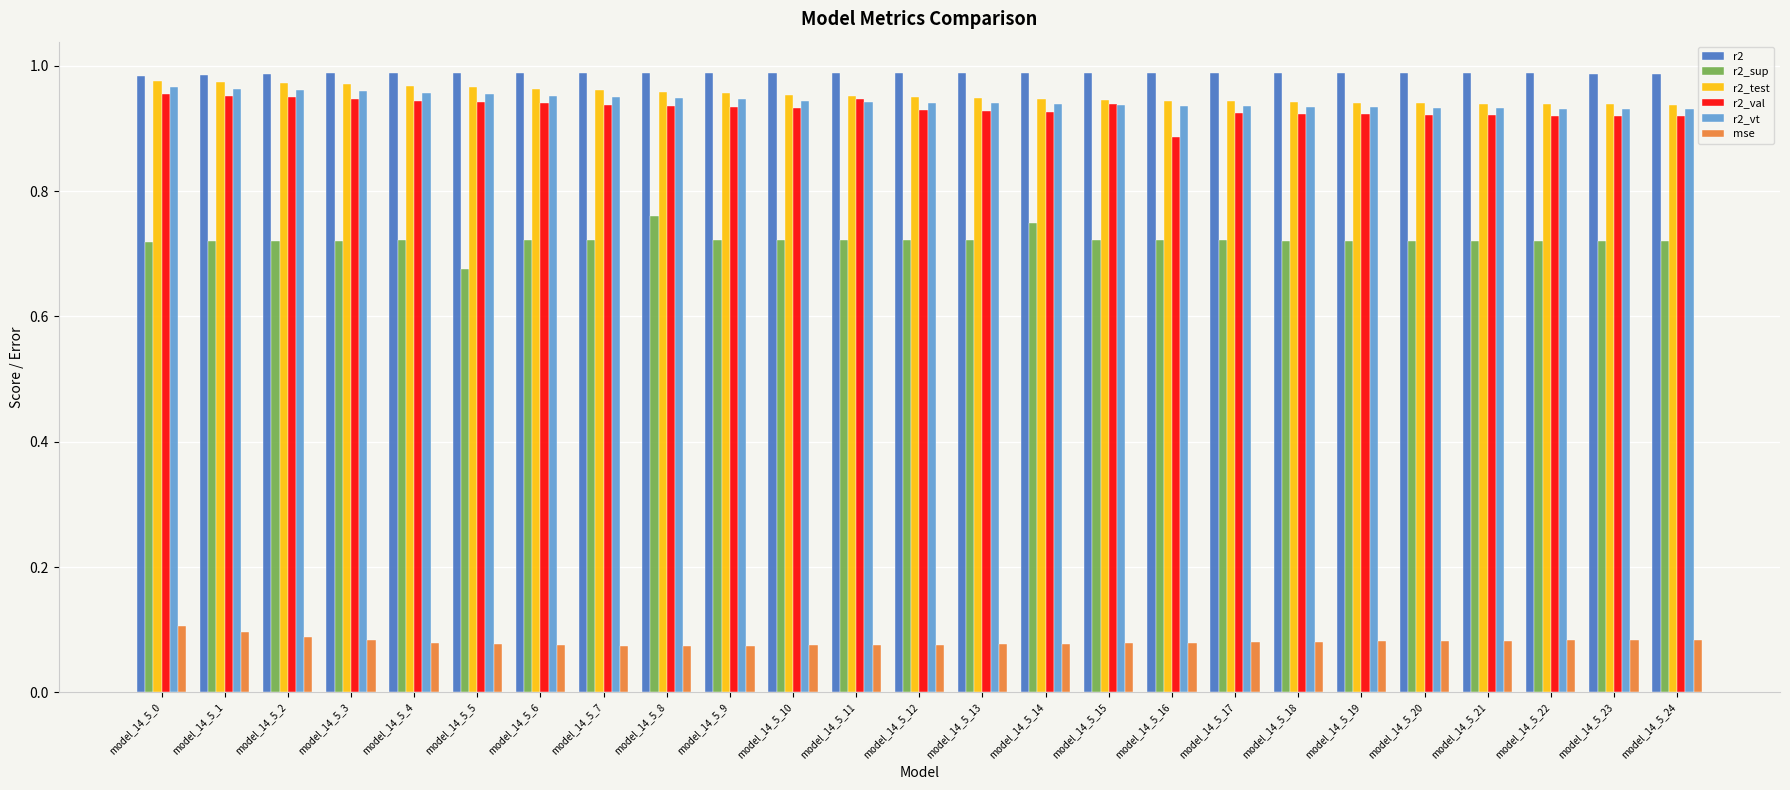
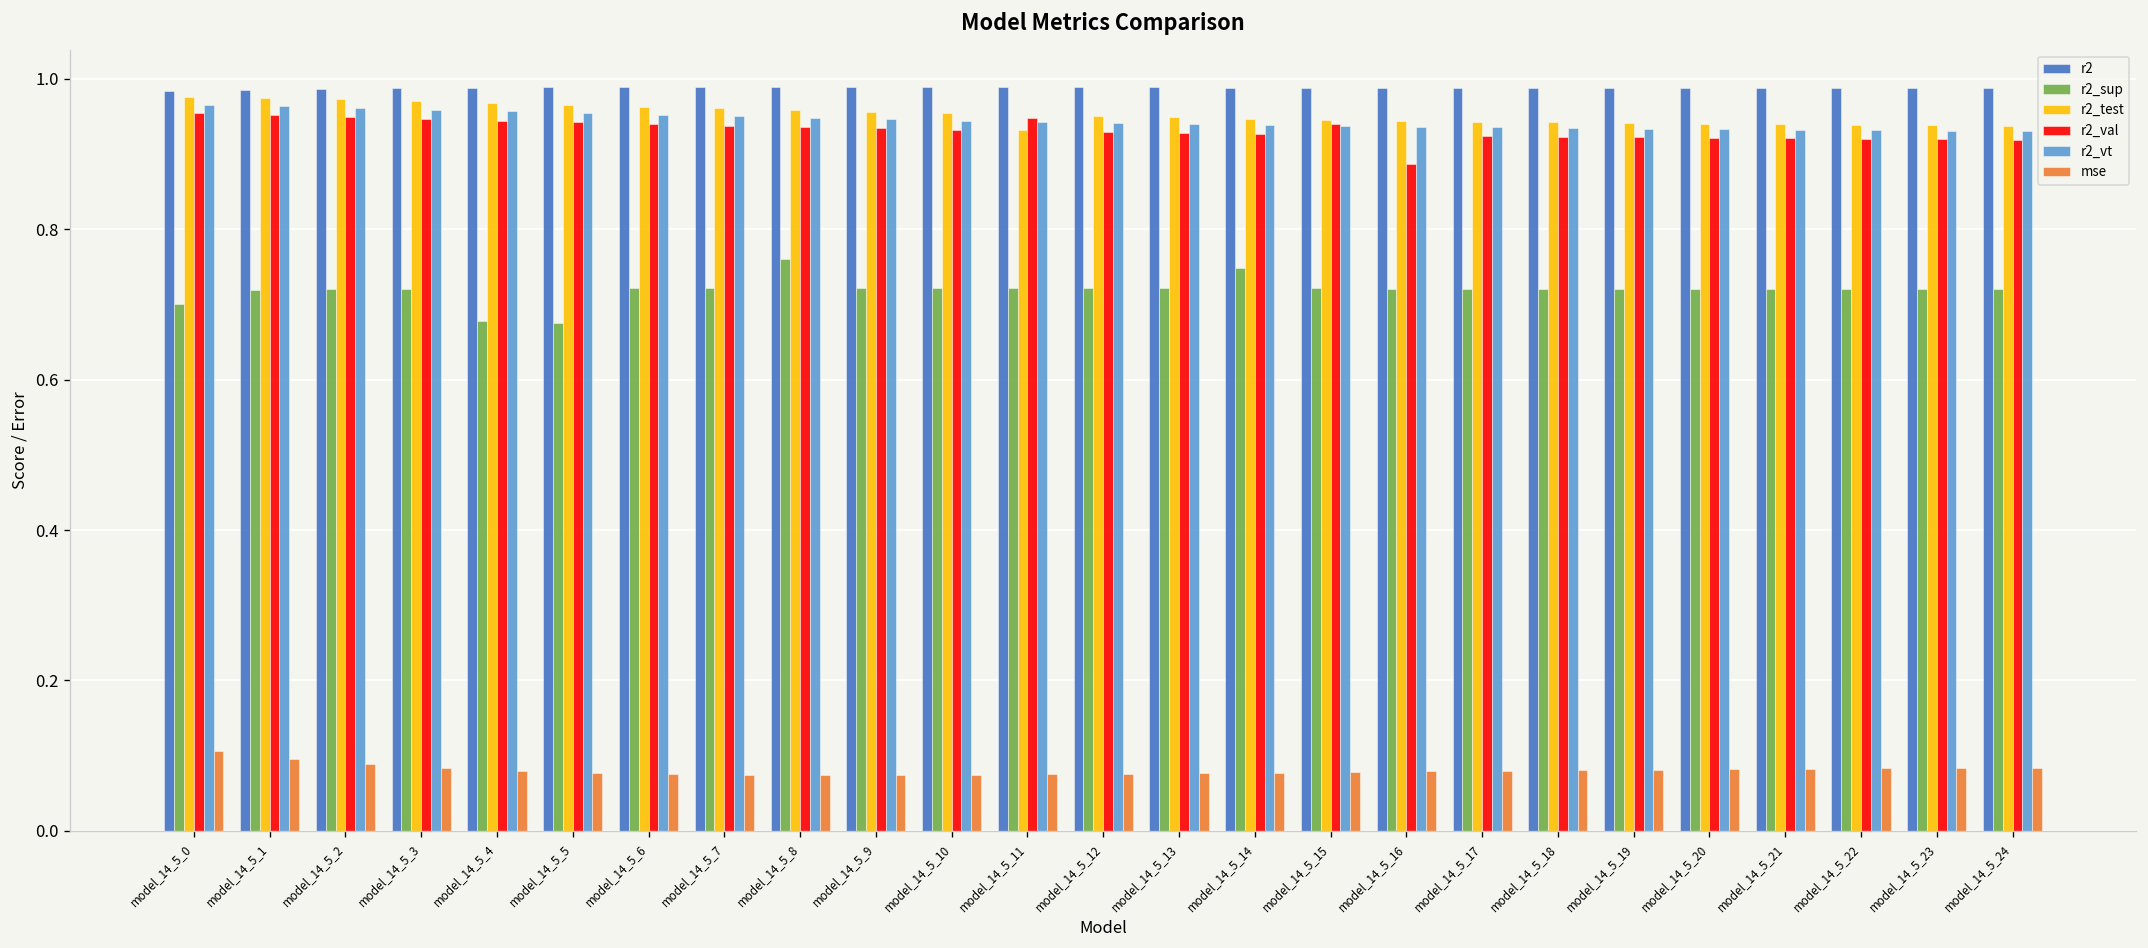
  {
    "r2_sup": {
-     "model_14_5_0": 0.72,
+     "model_14_5_0": 0.70,
      "model_14_5_1": 0.72,
      "model_14_5_2": 0.72,
      "model_14_5_3": 0.72,
-     "model_14_5_4": 0.72,
+     "model_14_5_4": 0.68,
      "model_14_5_5": 0.68,
      "model_14_5_6": 0.72,
      "model_14_5_7": 0.72,
      "model_14_5_8": 0.76,
      "model_14_5_9": 0.72,
      "model_14_5_10": 0.72,
      "model_14_5_11": 0.72,
      "model_14_5_12": 0.72,
      "model_14_5_13": 0.72,
      "model_14_5_14": 0.75,
      "model_14_5_15": 0.72,
      "model_14_5_16": 0.72,
      "model_14_5_17": 0.72,
      "model_14_5_18": 0.72,
      "model_14_5_19": 0.72,
      "model_14_5_20": 0.72,
      "model_14_5_21": 0.72,
      "model_14_5_22": 0.72,
      "model_14_5_23": 0.72,
      "model_14_5_24": 0.72
    },
    "r2_test": {
      "model_14_5_0": 0.98,
      "model_14_5_1": 0.97,
      "model_14_5_2": 0.97,
      "model_14_5_3": 0.97,
      "model_14_5_4": 0.97,
      "model_14_5_5": 0.97,
      "model_14_5_6": 0.96,
      "model_14_5_7": 0.96,
      "model_14_5_8": 0.96,
      "model_14_5_9": 0.96,
      "model_14_5_10": 0.95,
-     "model_14_5_11": 0.95,
+     "model_14_5_11": 0.93,
      "model_14_5_12": 0.95,
      "model_14_5_13": 0.95,
      "model_14_5_14": 0.95,
      "model_14_5_15": 0.95,
      "model_14_5_16": 0.94,
      "model_14_5_17": 0.94,
      "model_14_5_18": 0.94,
      "model_14_5_19": 0.94,
      "model_14_5_20": 0.94,
      "model_14_5_21": 0.94,
      "model_14_5_22": 0.94,
      "model_14_5_23": 0.94,
      "model_14_5_24": 0.94
    },
    "r2_val": {
      "model_14_5_0": 0.95,
      "model_14_5_1": 0.95,
      "model_14_5_2": 0.95,
      "model_14_5_3": 0.95,
      "model_14_5_4": 0.94,
      "model_14_5_5": 0.94,
      "model_14_5_6": 0.94,
      "model_14_5_7": 0.94,
      "model_14_5_8": 0.94,
      "model_14_5_9": 0.93,
      "model_14_5_10": 0.93,
      "model_14_5_11": 0.95,
      "model_14_5_12": 0.93,
      "model_14_5_13": 0.93,
      "model_14_5_14": 0.93,
      "model_14_5_15": 0.94,
      "model_14_5_16": 0.89,
      "model_14_5_17": 0.92,
      "model_14_5_18": 0.92,
      "model_14_5_19": 0.92,
      "model_14_5_20": 0.92,
      "model_14_5_21": 0.92,
      "model_14_5_22": 0.92,
      "model_14_5_23": 0.92,
      "model_14_5_24": 0.92
    },
    "mse": {
      "model_14_5_0": 0.11,
      "model_14_5_1": 0.10,
      "model_14_5_2": 0.09,
      "model_14_5_3": 0.08,
      "model_14_5_4": 0.08,
      "model_14_5_5": 0.08,
      "model_14_5_6": 0.08,
      "model_14_5_7": 0.07,
      "model_14_5_8": 0.07,
      "model_14_5_9": 0.07,
      "model_14_5_10": 0.07,
      "model_14_5_11": 0.08,
      "model_14_5_12": 0.08,
      "model_14_5_13": 0.08,
      "model_14_5_14": 0.08,
      "model_14_5_15": 0.08,
      "model_14_5_16": 0.08,
      "model_14_5_17": 0.08,
      "model_14_5_18": 0.08,
      "model_14_5_19": 0.08,
      "model_14_5_20": 0.08,
      "model_14_5_21": 0.08,
      "model_14_5_22": 0.08,
      "model_14_5_23": 0.08,
      "model_14_5_24": 0.08
    }
  }
